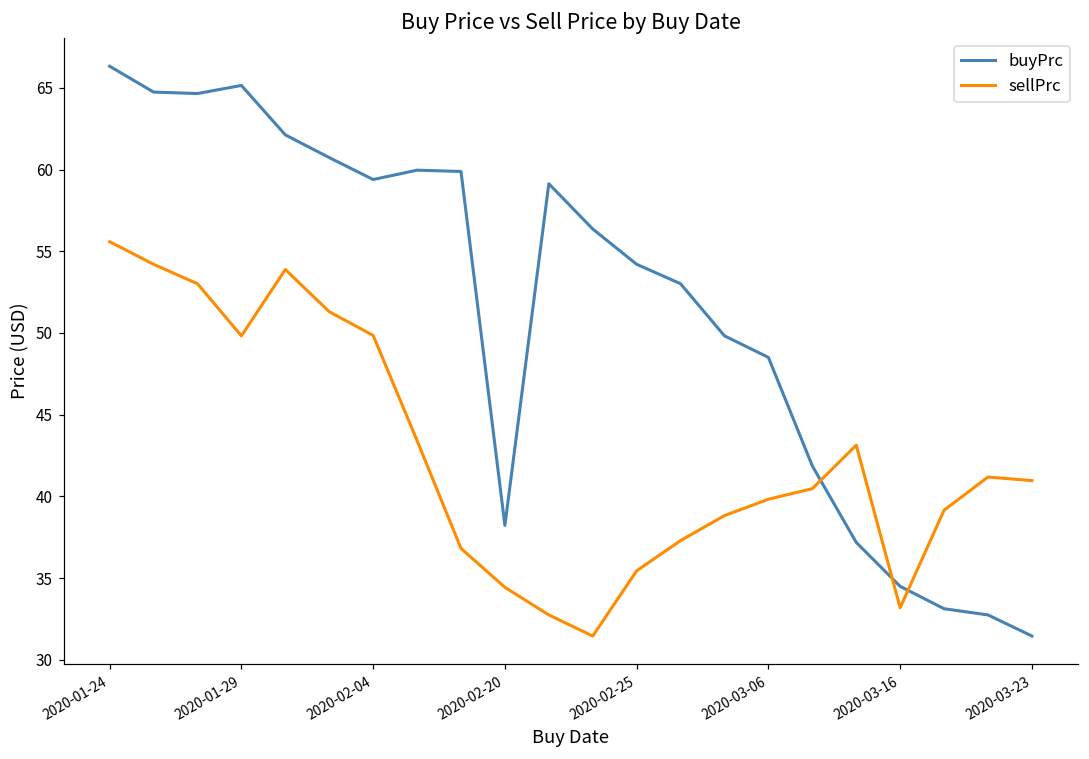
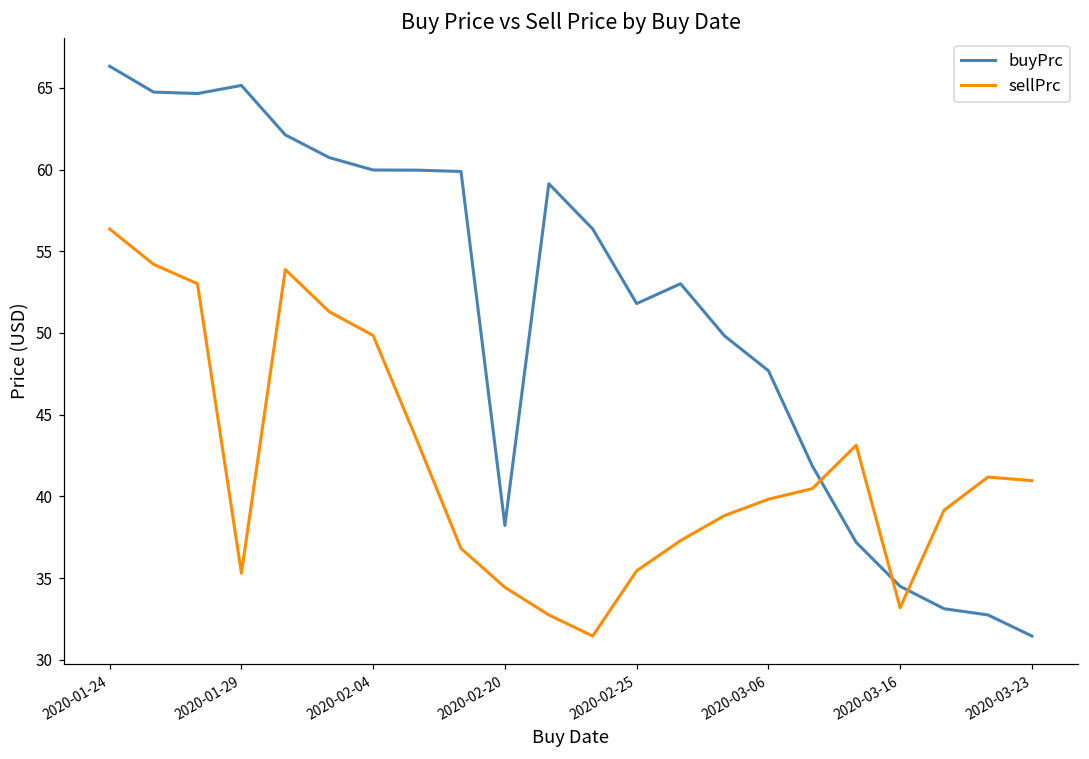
  {
    "buyPrc": {
      "2020-01-24": 66.3,
      "2020-01-29": 65.1,
-     "2020-02-04": 59.4,
+     "2020-02-04": 60.0,
      "2020-02-20": 38.2,
-     "2020-02-25": 54.2,
-     "2020-03-06": 48.5,
+     "2020-02-25": 51.8,
+     "2020-03-06": 47.7,
      "2020-03-16": 34.5,
      "2020-03-23": 31.5
    },
    "sellPrc": {
-     "2020-01-24": 55.6,
-     "2020-01-29": 49.8,
+     "2020-01-24": 56.4,
+     "2020-01-29": 35.3,
      "2020-02-04": 49.8,
      "2020-02-20": 34.4,
      "2020-02-25": 35.4,
      "2020-03-06": 39.8,
      "2020-03-16": 33.2,
      "2020-03-23": 41.0
    }
  }
